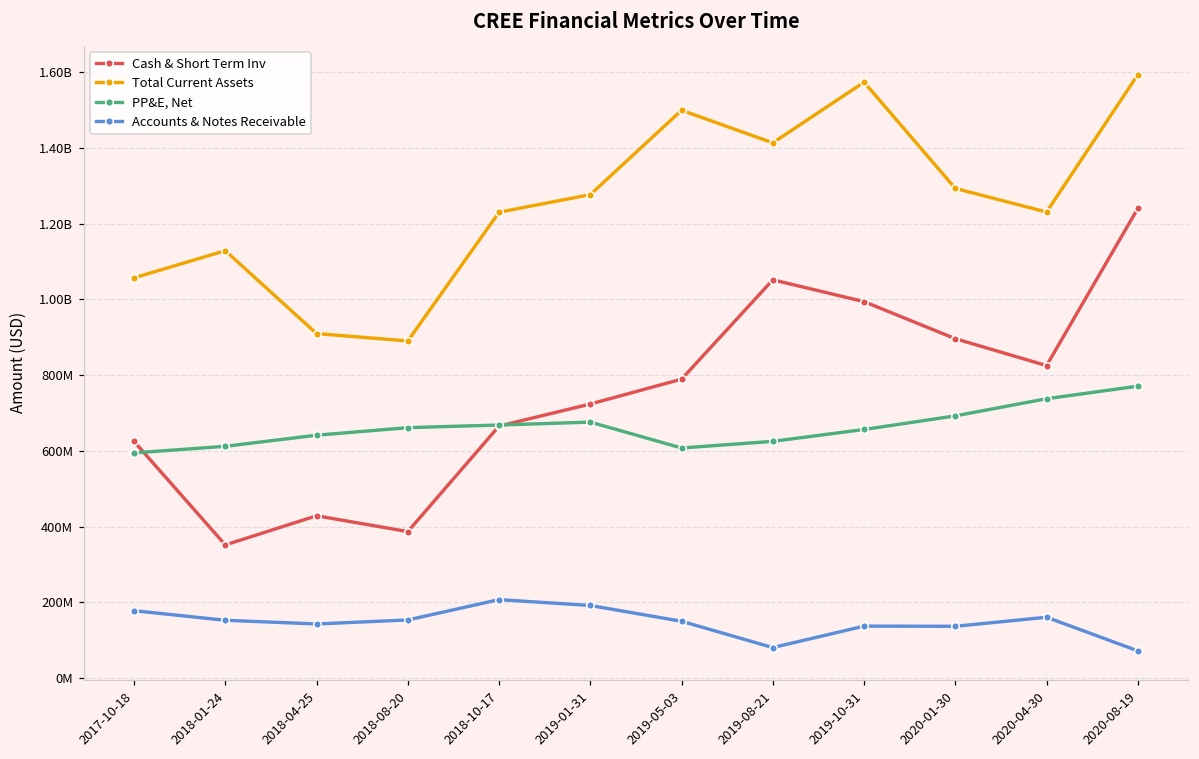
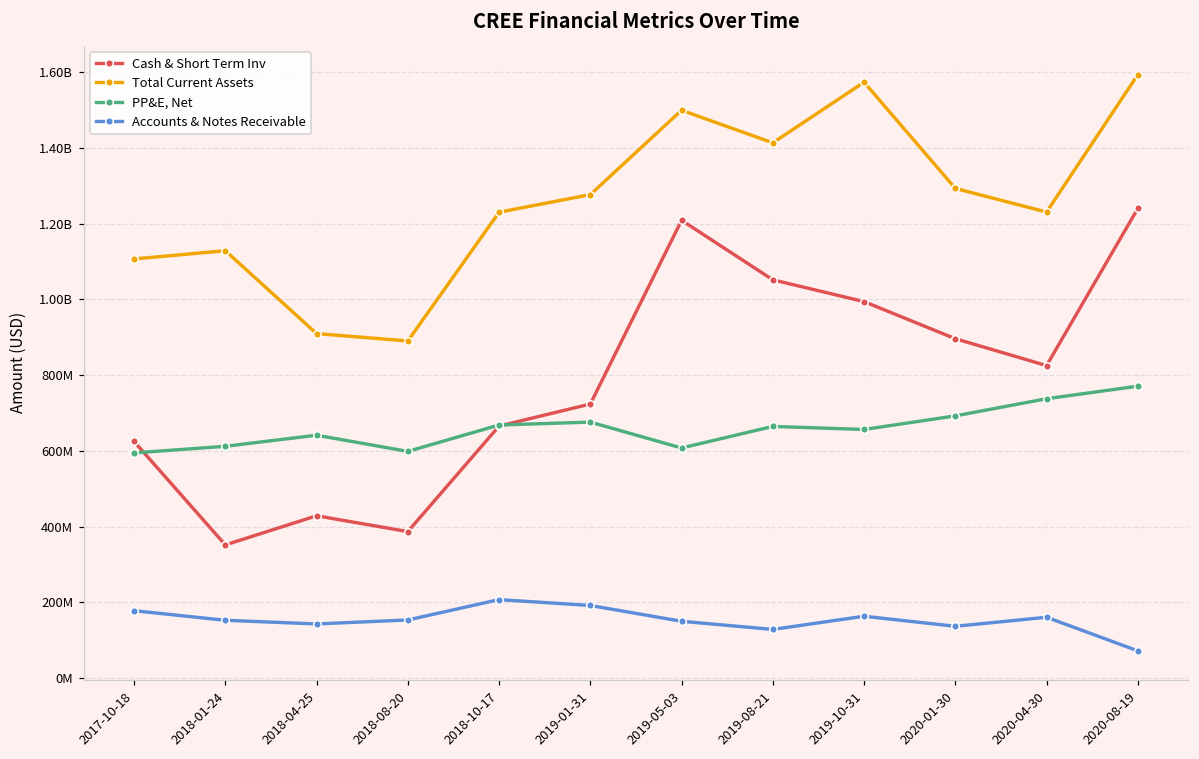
  {
    "Cash & Short Term Inv": {
      "2017-10-18": 620000000,
      "2018-01-24": 350000000,
      "2018-04-25": 430000000,
      "2018-08-20": 390000000,
      "2019-01-31": 720000000,
-     "2019-05-03": 790000000,
+     "2019-05-03": 1210000000,
      "2019-08-21": 1050000000,
      "2019-10-31": 990000000,
      "2020-01-30": 900000000,
      "2020-04-30": 830000000,
      "2020-08-19": 1240000000
    },
    "Total Current Assets": {
-     "2017-10-18": 1060000000,
+     "2017-10-18": 1110000000,
      "2018-01-24": 1130000000,
      "2018-04-25": 910000000,
      "2018-08-20": 890000000,
      "2018-10-17": 1230000000,
      "2019-01-31": 1280000000,
      "2019-05-03": 1500000000,
      "2019-08-21": 1410000000,
      "2019-10-31": 1570000000,
      "2020-01-30": 1290000000,
      "2020-04-30": 1230000000,
      "2020-08-19": 1590000000
    },
    "PP&E, Net": {
      "2017-10-18": 590000000,
      "2018-01-24": 610000000,
      "2018-04-25": 640000000,
-     "2018-08-20": 660000000,
+     "2018-08-20": 600000000,
      "2019-01-31": 680000000,
      "2019-05-03": 610000000,
-     "2019-08-21": 630000000,
+     "2019-08-21": 660000000,
      "2019-10-31": 660000000,
      "2020-01-30": 690000000,
      "2020-04-30": 740000000,
      "2020-08-19": 770000000
    },
    "Accounts & Notes Receivable": {
      "2017-10-18": 180000000,
      "2018-01-24": 150000000,
      "2018-04-25": 140000000,
      "2018-08-20": 150000000,
      "2018-10-17": 210000000,
      "2019-01-31": 190000000,
      "2019-05-03": 150000000,
-     "2019-08-21": 80000000,
-     "2019-10-31": 140000000,
+     "2019-08-21": 130000000,
+     "2019-10-31": 160000000,
      "2020-01-30": 140000000,
      "2020-04-30": 160000000,
      "2020-08-19": 70000000
    }
  }
